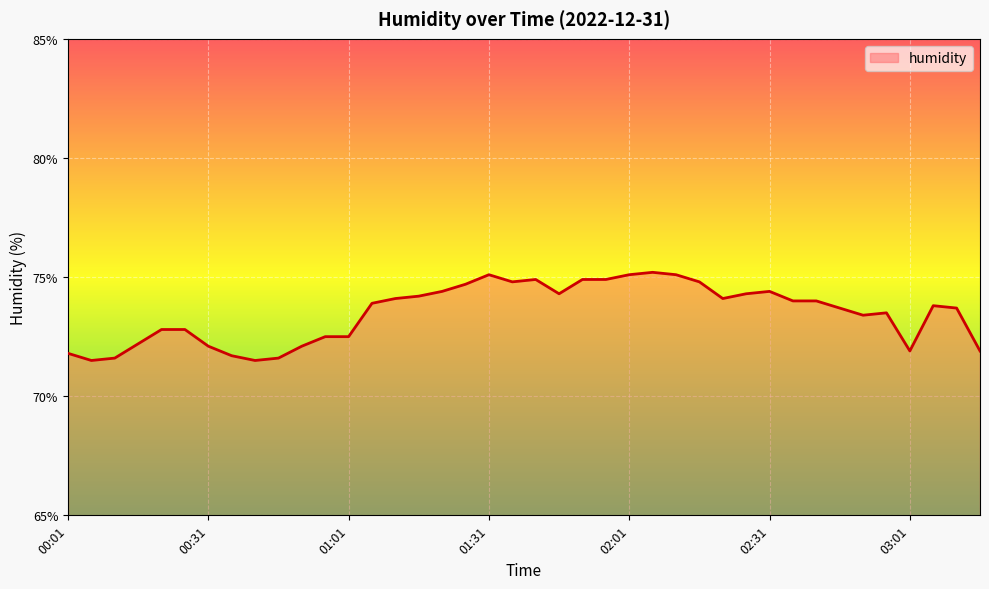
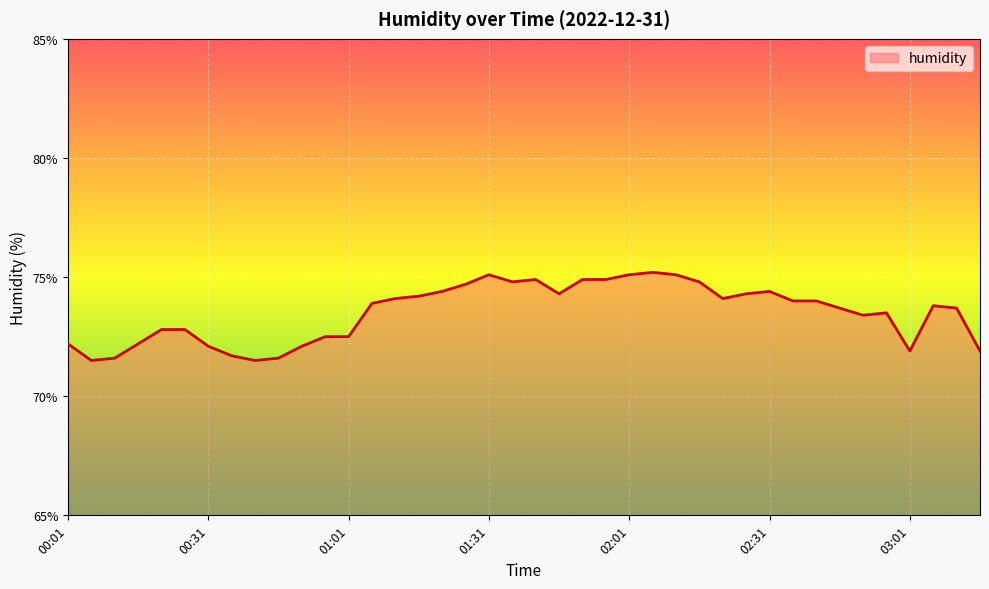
  {
-   "00:01": "71.8%",
+   "00:01": "72.2%",
    "00:31": "72.1%",
    "01:01": "72.5%",
    "01:31": "75.1%",
    "02:01": "75.1%",
    "02:31": "74.4%",
    "03:01": "71.9%"
  }
